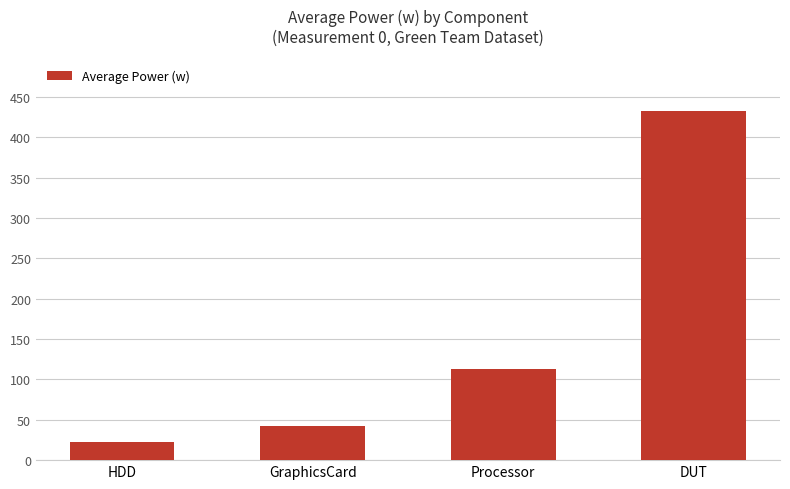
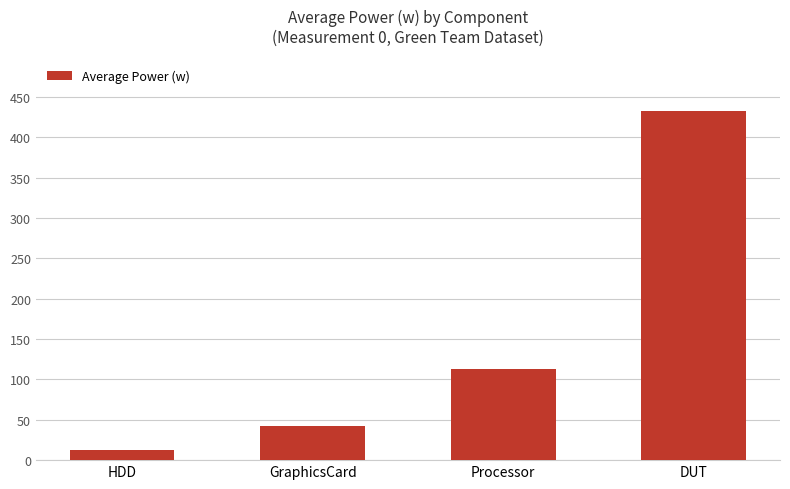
  {
-   "HDD": 20,
+   "HDD": 10,
    "GraphicsCard": 40,
    "Processor": 110,
    "DUT": 430
  }
